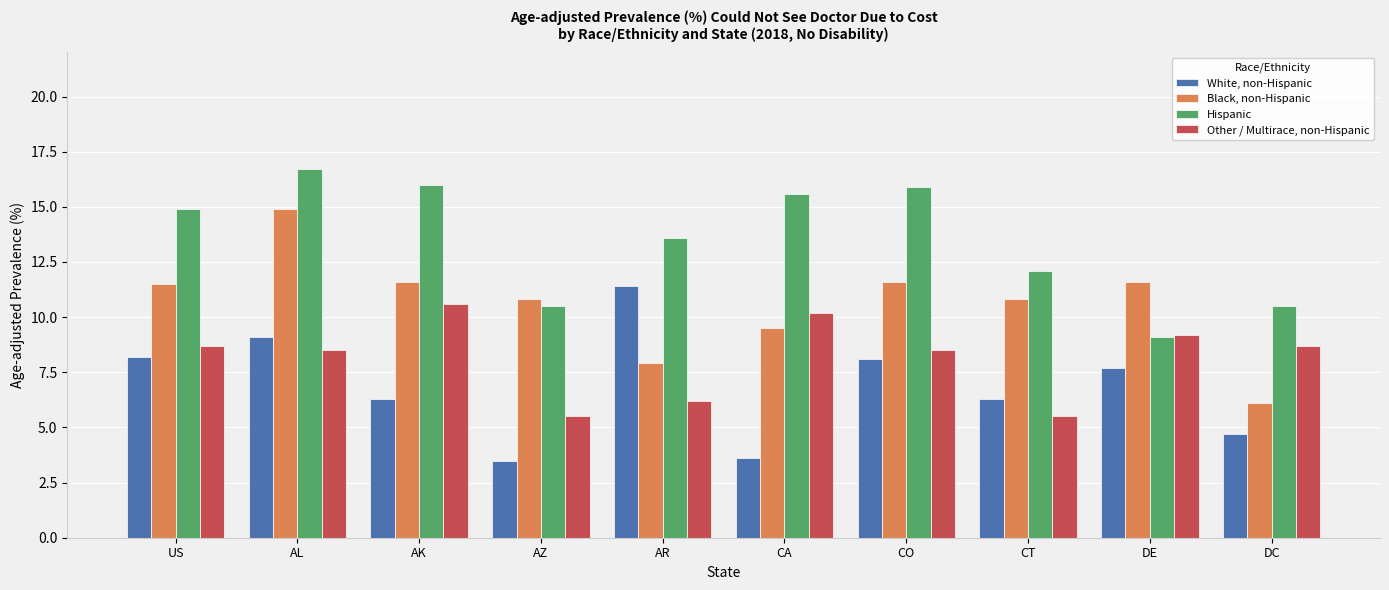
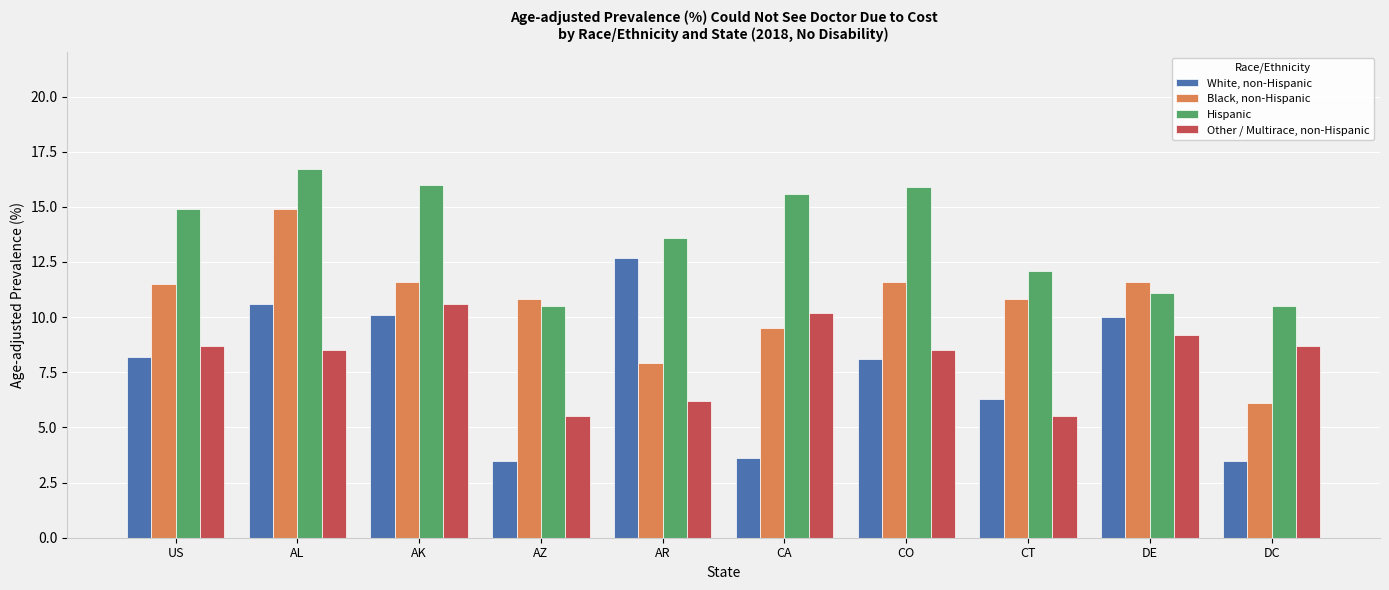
  {
    "White, non-Hispanic": {
      "US": 8.2,
-     "AL": 9.1,
-     "AK": 6.3,
+     "AL": 10.6,
+     "AK": 10.1,
      "AZ": 3.5,
-     "AR": 11.4,
+     "AR": 12.7,
      "CA": 3.6,
      "CO": 8.1,
      "CT": 6.3,
-     "DE": 7.7,
-     "DC": 4.7
+     "DE": 10.0,
+     "DC": 3.5
    },
    "Hispanic": {
      "US": 14.9,
      "AL": 16.7,
      "AK": 16.0,
      "AZ": 10.5,
      "AR": 13.6,
      "CA": 15.6,
      "CO": 15.9,
      "CT": 12.1,
-     "DE": 9.1,
+     "DE": 11.1,
      "DC": 10.5
    }
  }
